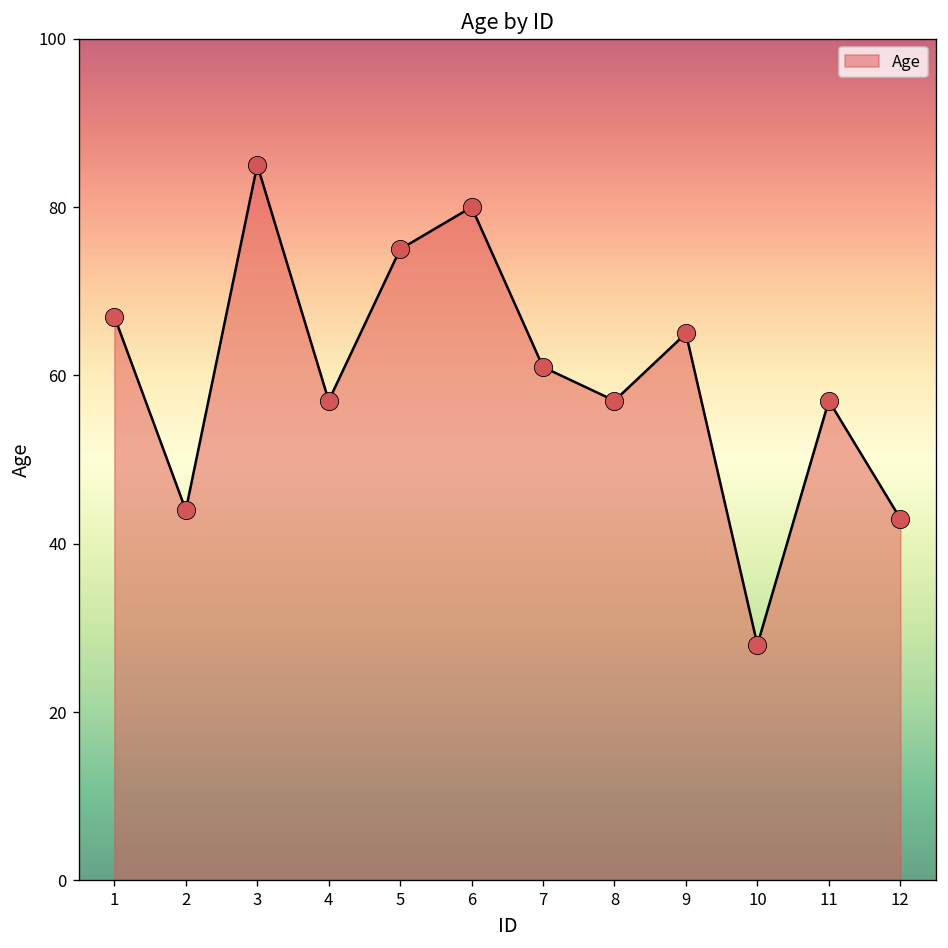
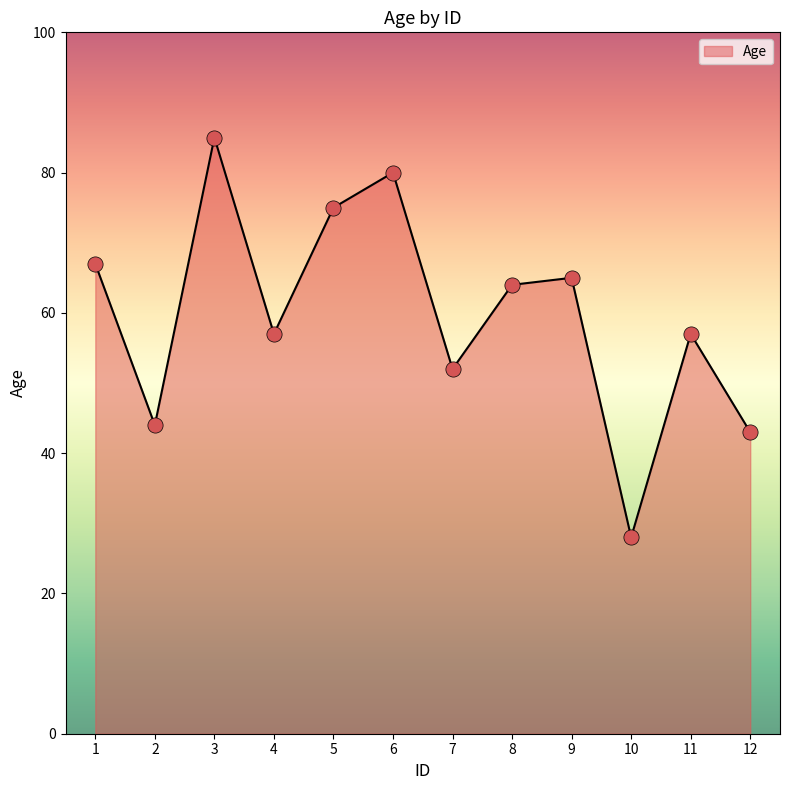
  {
    "1": 67,
    "2": 44,
    "3": 85,
    "4": 57,
    "5": 75,
    "6": 80,
-   "7": 61,
-   "8": 57,
+   "7": 52,
+   "8": 64,
    "9": 65,
    "10": 28,
    "11": 57,
    "12": 43
  }
